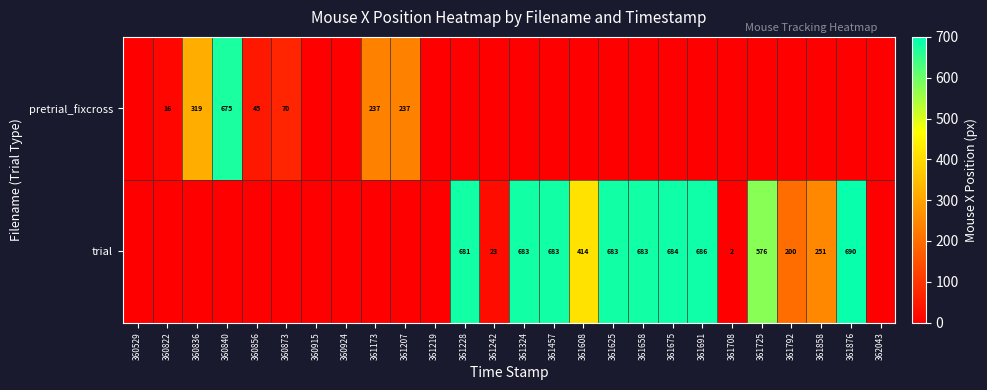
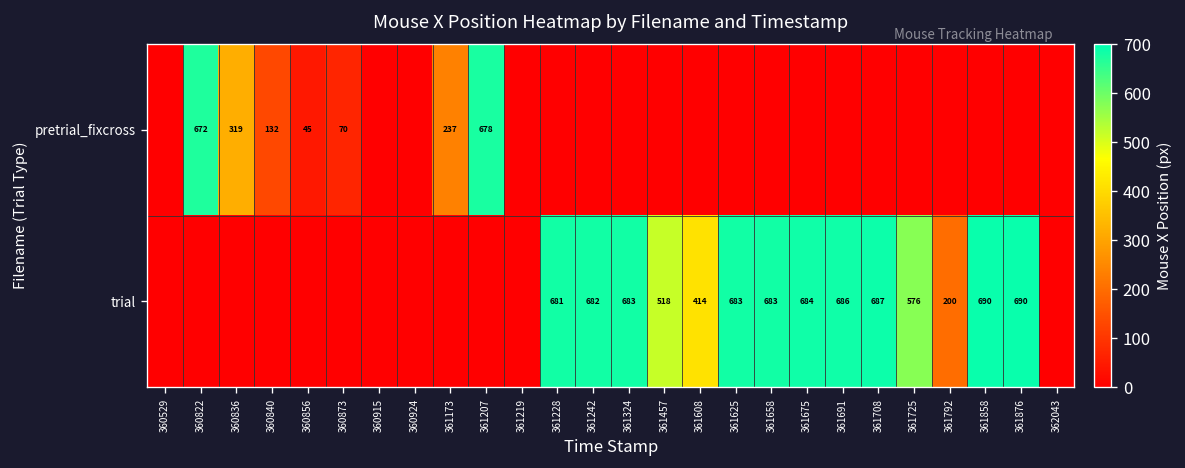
  {
    "pretrial_fixcross": {
-     "360822": 16,
+     "360822": 672,
      "360836": 319,
-     "360840": 675,
+     "360840": 132,
      "360856": 45,
      "360873": 70,
      "361173": 237,
-     "361207": 237
+     "361207": 678
    },
    "trial": {
      "361228": 681,
-     "361242": 23,
+     "361242": 682,
      "361324": 683,
-     "361457": 683,
+     "361457": 518,
      "361608": 414,
      "361625": 683,
      "361658": 683,
      "361675": 684,
      "361691": 686,
-     "361708": 2,
+     "361708": 687,
      "361725": 576,
      "361792": 200,
-     "361858": 251,
+     "361858": 690,
      "361876": 690
    }
  }
